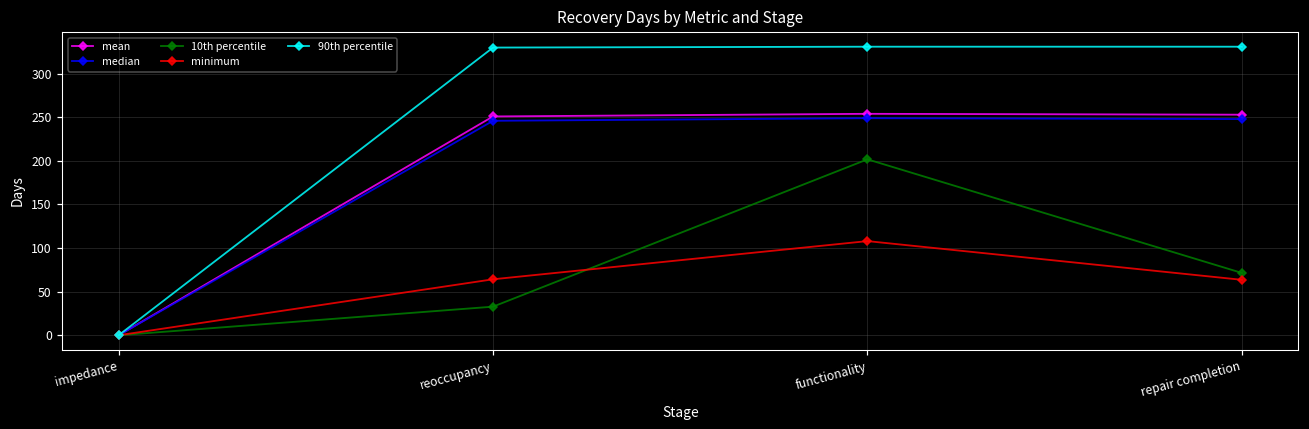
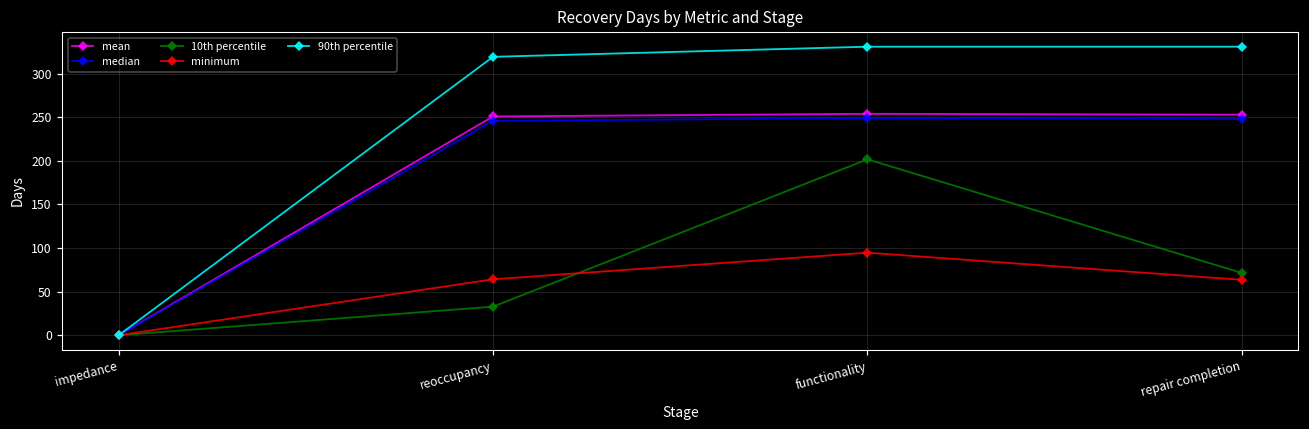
  {
    "mean": {
      "reoccupancy": 250,
      "functionality": 250,
      "repair completion": 250
    },
    "median": {
      "reoccupancy": 250,
      "functionality": 250,
      "repair completion": 250
    },
    "10th percentile": {
      "reoccupancy": 30,
      "functionality": 200,
      "repair completion": 70
    },
    "minimum": {
      "reoccupancy": 60,
-     "functionality": 110,
+     "functionality": 90,
      "repair completion": 60
    },
    "90th percentile": {
-     "reoccupancy": 330,
+     "reoccupancy": 320,
      "functionality": 330,
      "repair completion": 330
    }
  }
